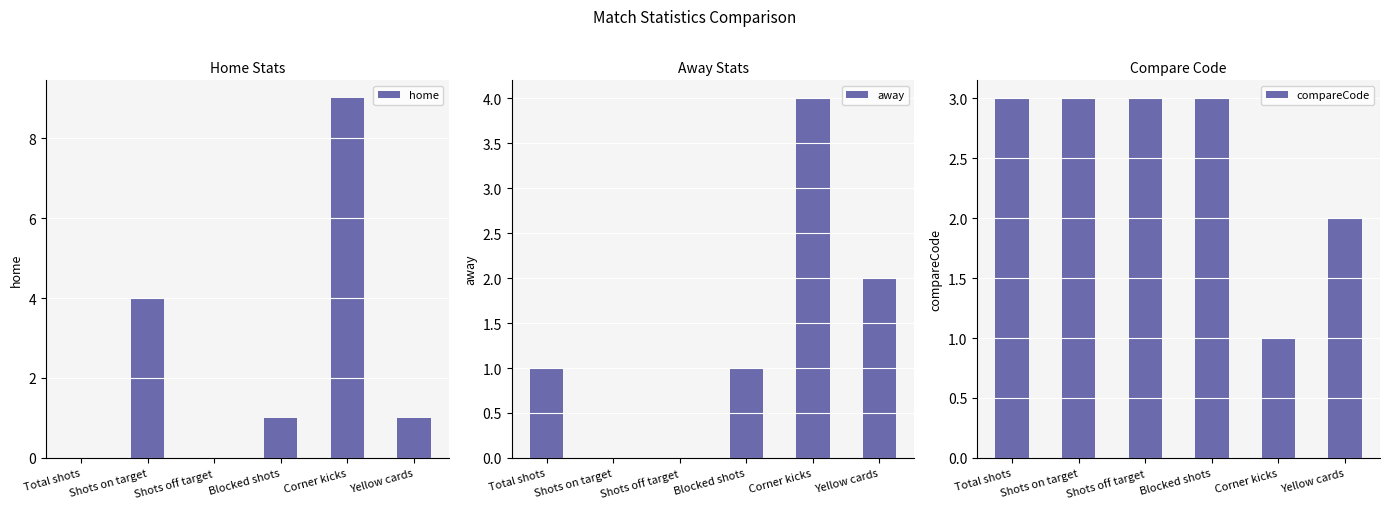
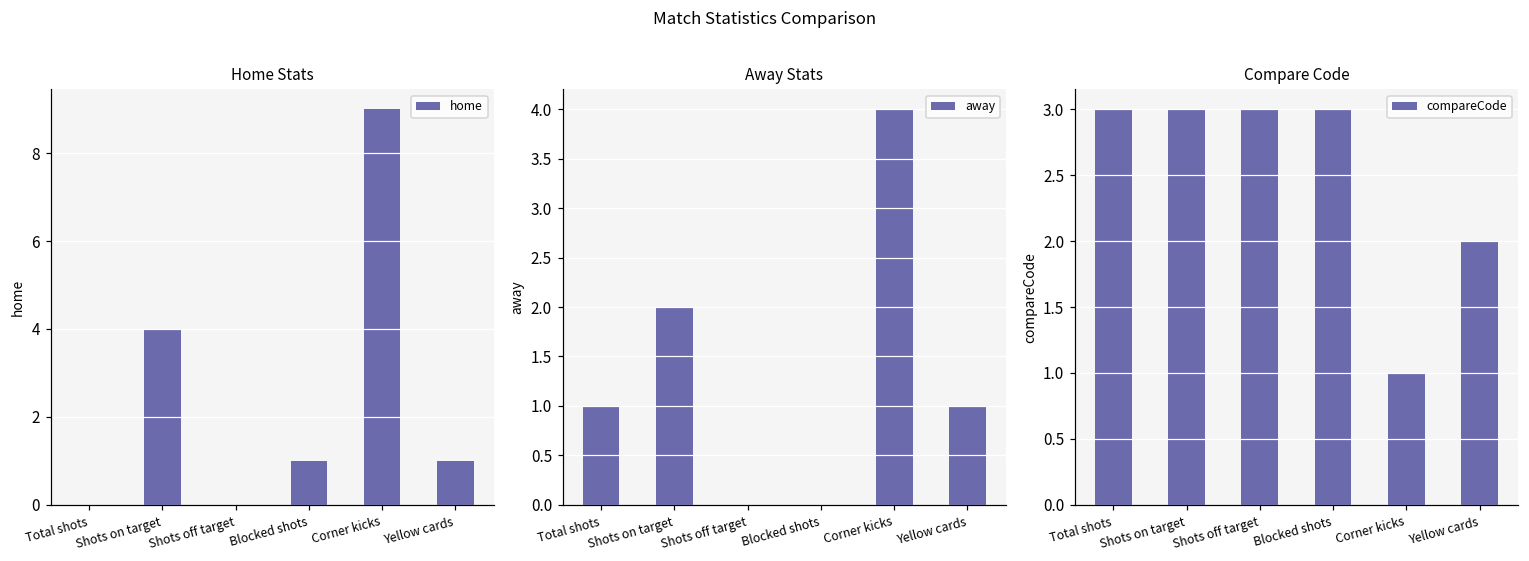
  {
    "Home Stats": {
      "Total shots": 0.0,
      "Shots on target": 4.0,
      "Shots off target": 0.0,
      "Blocked shots": 1.0,
      "Corner kicks": 9.0,
      "Yellow cards": 1.0
    },
    "Away Stats": {
      "Total shots": 1,
-     "Shots on target": 0,
+     "Shots on target": 2,
      "Shots off target": 0,
-     "Blocked shots": 1,
+     "Blocked shots": 0,
      "Corner kicks": 4,
-     "Yellow cards": 2
+     "Yellow cards": 1
    },
    "Compare Code": {
      "Total shots": 3.00,
      "Shots on target": 3.00,
      "Shots off target": 3.00,
      "Blocked shots": 3.00,
      "Corner kicks": 1.00,
      "Yellow cards": 2.00
    }
  }
